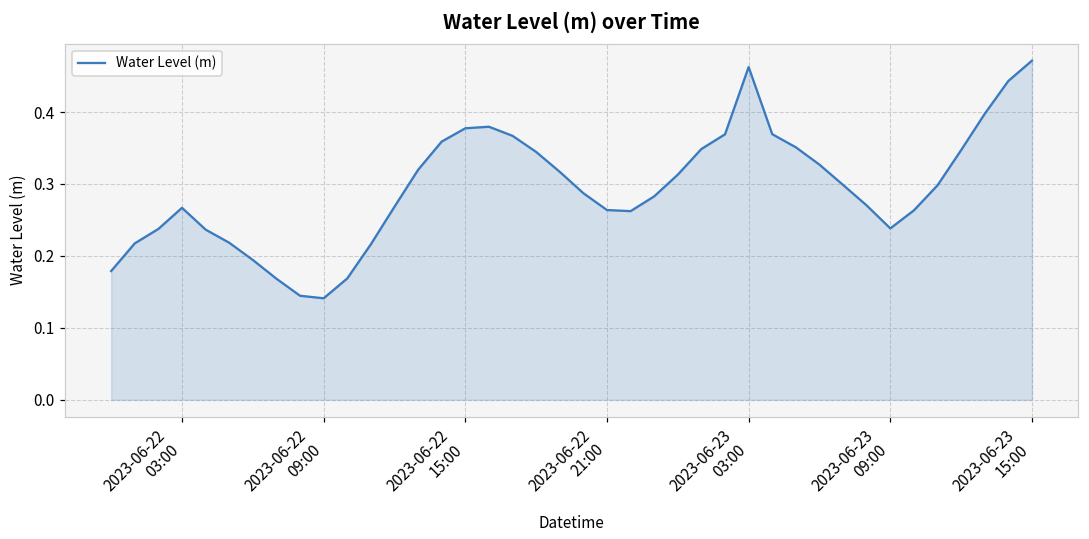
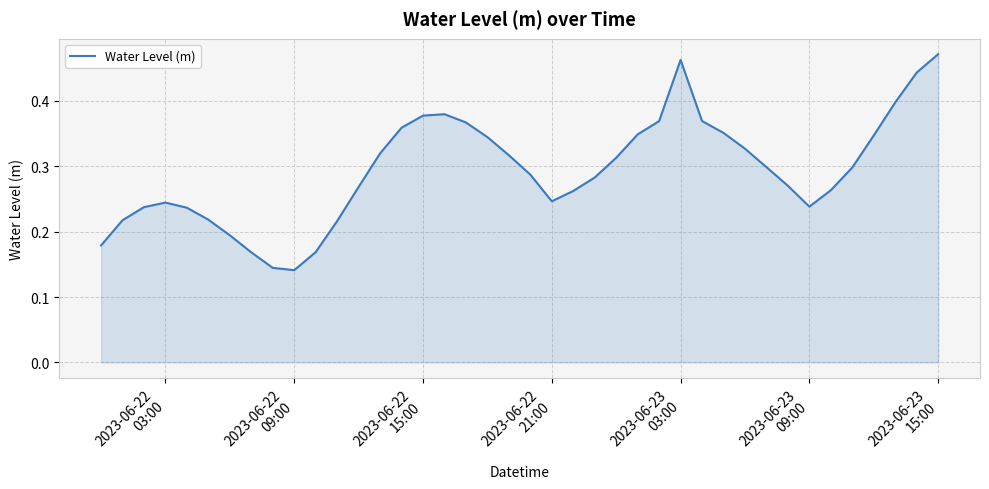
  {
-   "2023-06-22 03:00": 0.27,
+   "2023-06-22 03:00": 0.24,
    "2023-06-22 09:00": 0.14,
    "2023-06-22 15:00": 0.38,
-   "2023-06-22 21:00": 0.26,
+   "2023-06-22 21:00": 0.25,
    "2023-06-23 03:00": 0.46,
    "2023-06-23 09:00": 0.24,
    "2023-06-23 15:00": 0.47
  }
